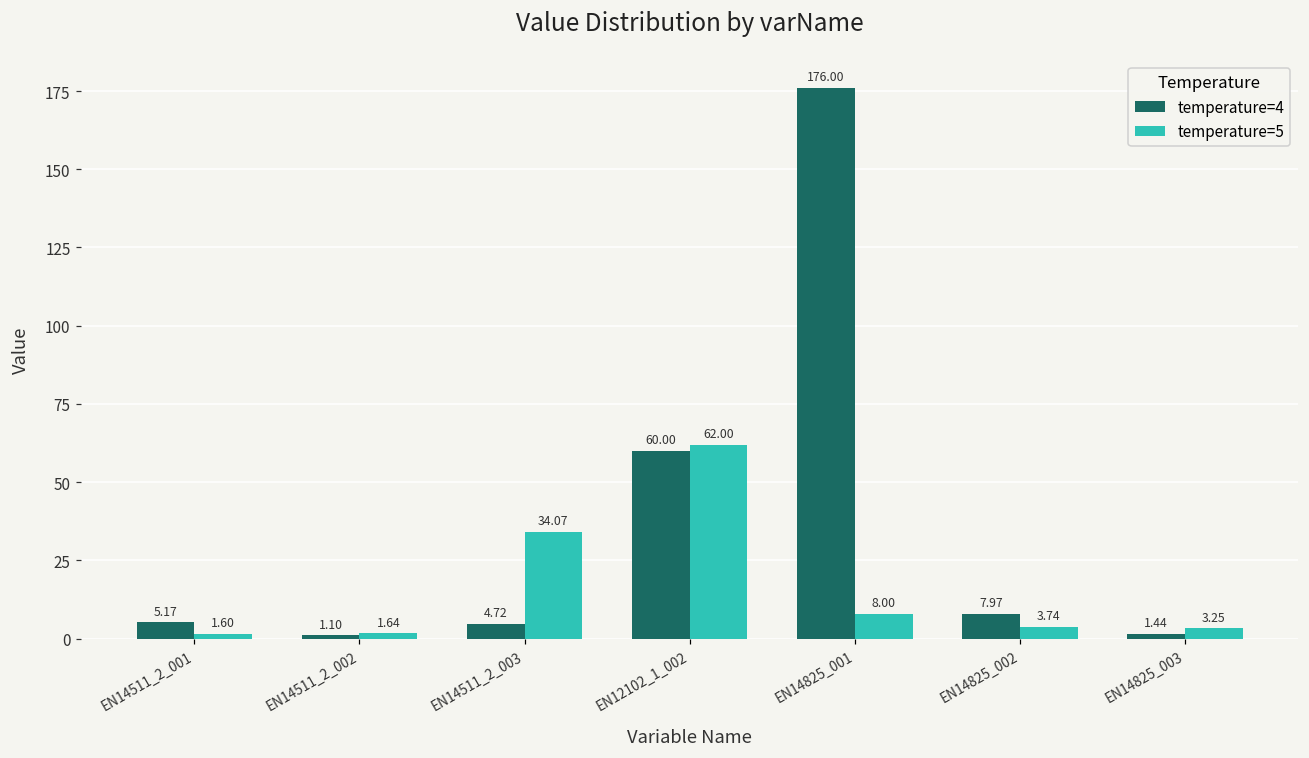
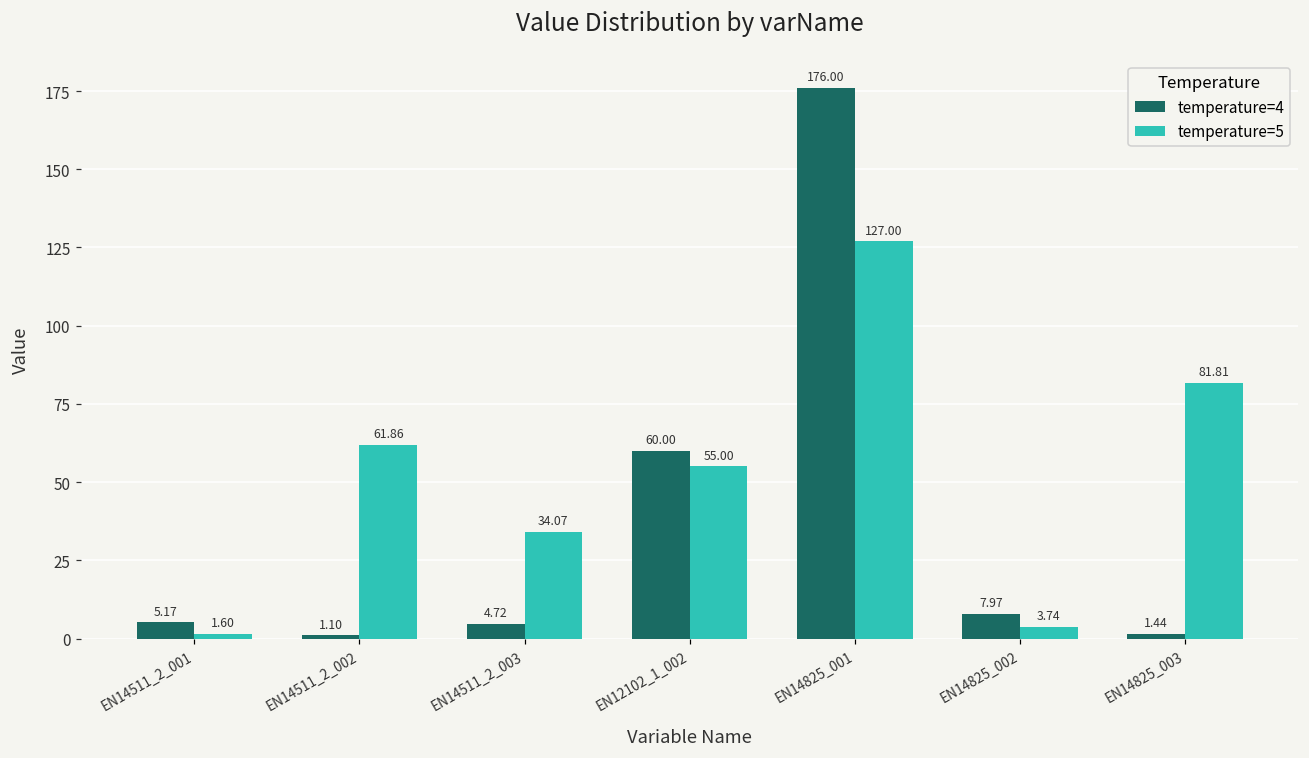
  {
    "temperature=4": {
      "EN14511_2_001": 5.17,
      "EN14511_2_002": 1.10,
      "EN14511_2_003": 4.72,
      "EN12102_1_002": 60.00,
      "EN14825_001": 176.00,
      "EN14825_002": 7.97,
      "EN14825_003": 1.44
    },
    "temperature=5": {
      "EN14511_2_001": 1.60,
-     "EN14511_2_002": 1.64,
+     "EN14511_2_002": 61.86,
      "EN14511_2_003": 34.07,
-     "EN12102_1_002": 62.00,
-     "EN14825_001": 8.00,
+     "EN12102_1_002": 55.00,
+     "EN14825_001": 127.00,
      "EN14825_002": 3.74,
-     "EN14825_003": 3.25
+     "EN14825_003": 81.81
    }
  }
